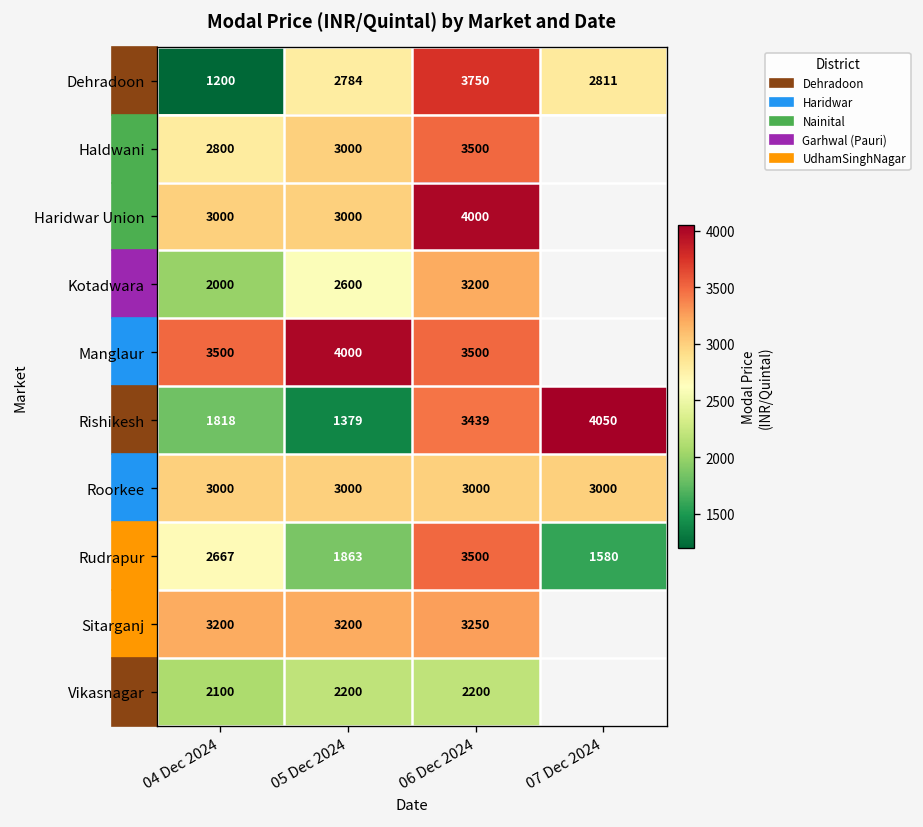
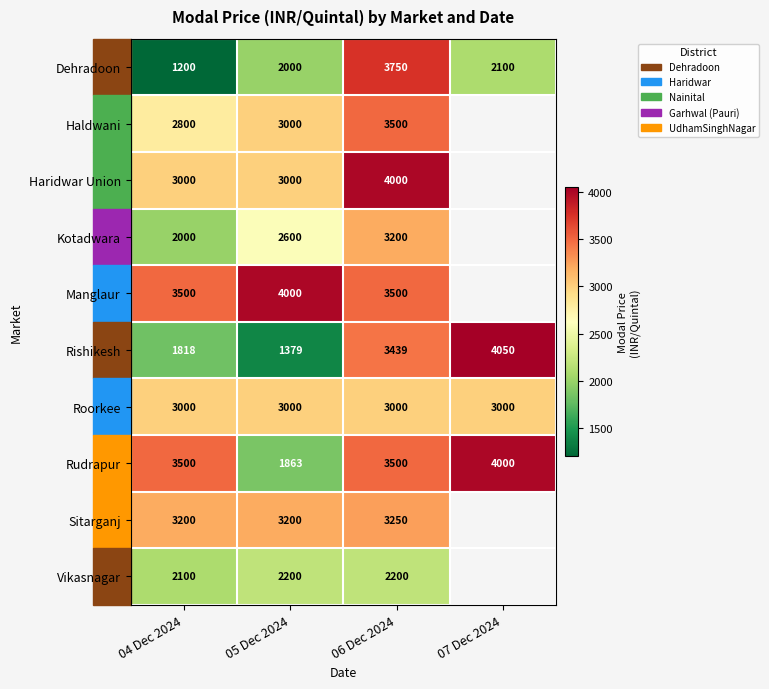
  {
    "Dehradoon": {
      "04 Dec 2024": 1200,
-     "05 Dec 2024": 2784,
+     "05 Dec 2024": 2000,
      "06 Dec 2024": 3750,
-     "07 Dec 2024": 2811
+     "07 Dec 2024": 2100
    },
    "Haldwani": {
      "04 Dec 2024": 2800,
      "05 Dec 2024": 3000,
      "06 Dec 2024": 3500
    },
    "Haridwar Union": {
      "04 Dec 2024": 3000,
      "05 Dec 2024": 3000,
      "06 Dec 2024": 4000
    },
    "Kotadwara": {
      "04 Dec 2024": 2000,
      "05 Dec 2024": 2600,
      "06 Dec 2024": 3200
    },
    "Manglaur": {
      "04 Dec 2024": 3500,
      "05 Dec 2024": 4000,
      "06 Dec 2024": 3500
    },
    "Rishikesh": {
      "04 Dec 2024": 1818,
      "05 Dec 2024": 1379,
      "06 Dec 2024": 3439,
      "07 Dec 2024": 4050
    },
    "Roorkee": {
      "04 Dec 2024": 3000,
      "05 Dec 2024": 3000,
      "06 Dec 2024": 3000,
      "07 Dec 2024": 3000
    },
    "Rudrapur": {
-     "04 Dec 2024": 2667,
+     "04 Dec 2024": 3500,
      "05 Dec 2024": 1863,
      "06 Dec 2024": 3500,
-     "07 Dec 2024": 1580
+     "07 Dec 2024": 4000
    },
    "Sitarganj": {
      "04 Dec 2024": 3200,
      "05 Dec 2024": 3200,
      "06 Dec 2024": 3250
    },
    "Vikasnagar": {
      "04 Dec 2024": 2100,
      "05 Dec 2024": 2200,
      "06 Dec 2024": 2200
    }
  }
